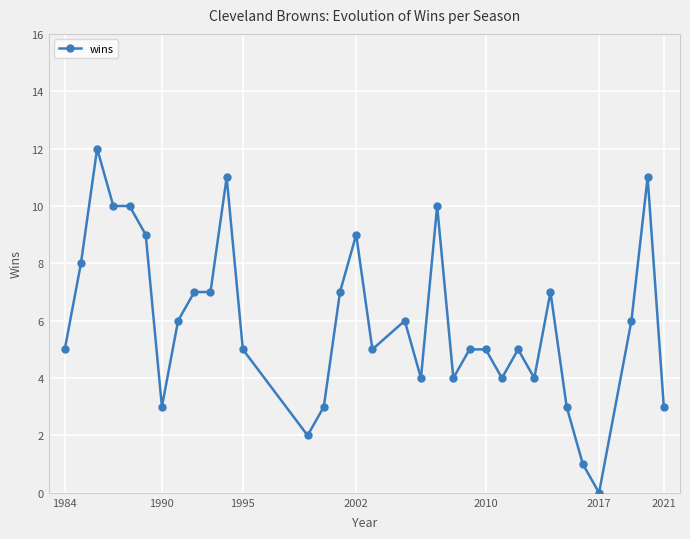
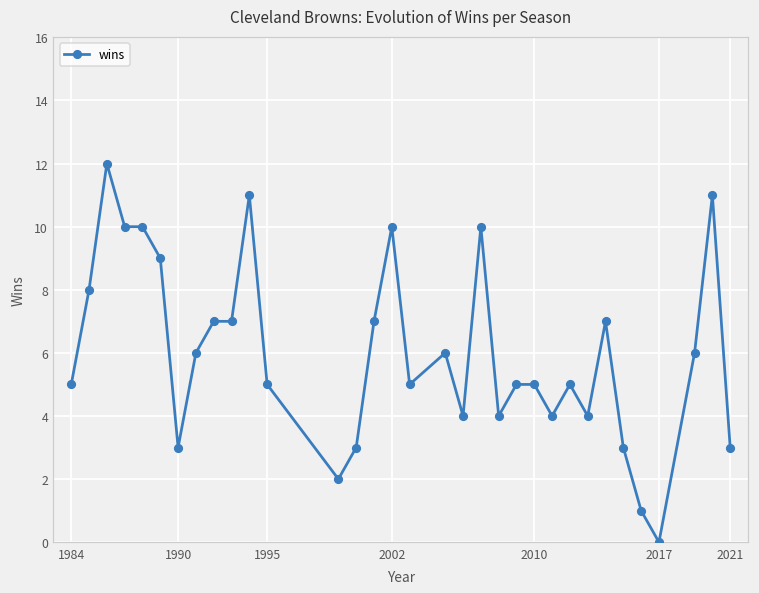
  {
    "1984": 5,
    "1990": 3,
    "1995": 5,
-   "2002": 9,
+   "2002": 10,
    "2010": 5,
    "2017": 0,
    "2021": 3
  }
